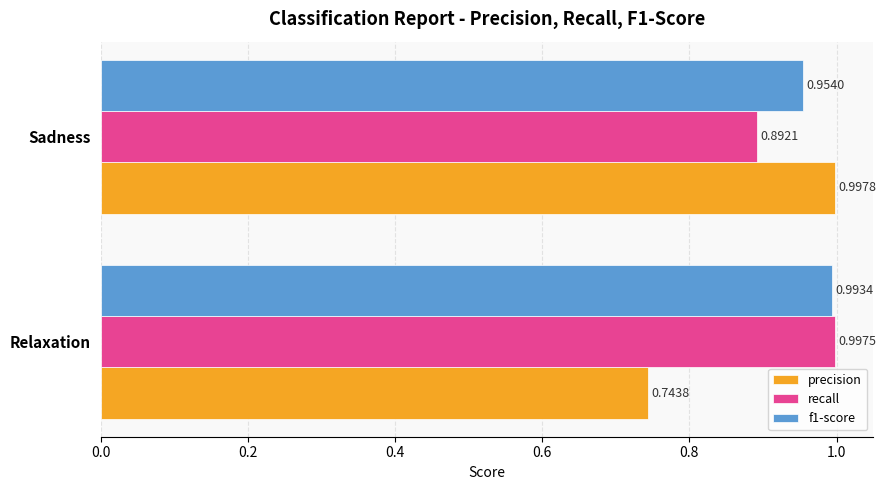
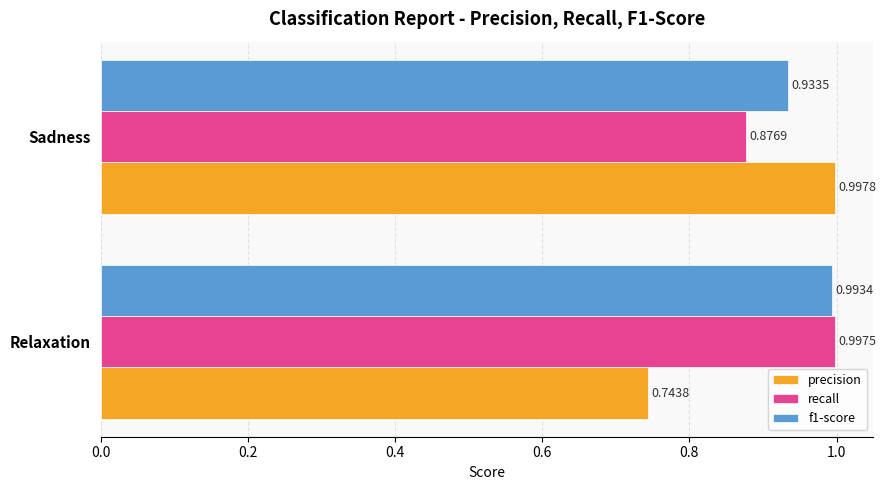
  {
    "precision": {
      "Sadness": 0.9978,
      "Relaxation": 0.7438
    },
    "recall": {
-     "Sadness": 0.8921,
+     "Sadness": 0.8769,
      "Relaxation": 0.9975
    },
    "f1-score": {
-     "Sadness": 0.9540,
+     "Sadness": 0.9335,
      "Relaxation": 0.9934
    }
  }
